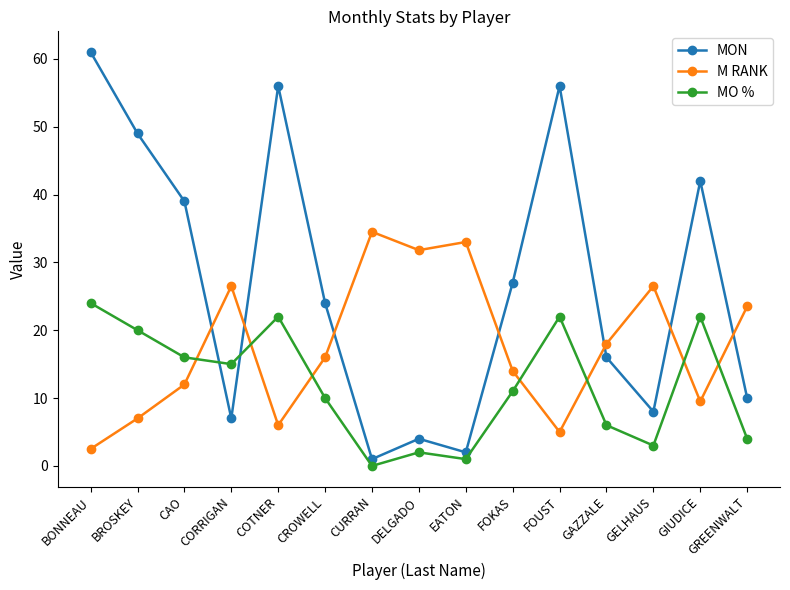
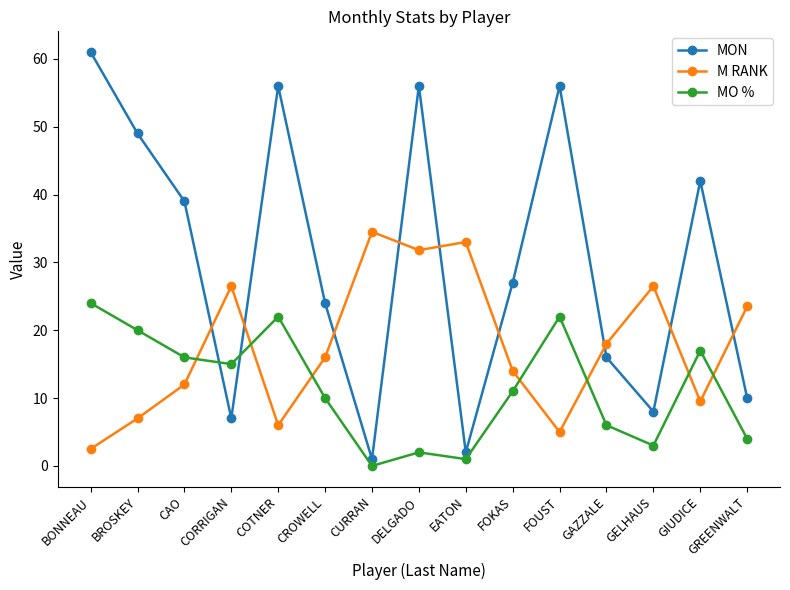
  {
    "MON": {
      "BONNEAU": 61,
      "BROSKEY": 49,
      "CAO": 39,
      "CORRIGAN": 7,
      "COTNER": 56,
      "CROWELL": 24,
      "CURRAN": 1,
-     "DELGADO": 4,
+     "DELGADO": 56,
      "EATON": 2,
      "FOKAS": 27,
      "FOUST": 56,
      "GAZZALE": 16,
      "GELHAUS": 8,
      "GIUDICE": 42,
      "GREENWALT": 10
    },
    "M RANK": {
      "BONNEAU": 3,
      "BROSKEY": 7,
      "CAO": 12,
      "CORRIGAN": 27,
      "COTNER": 6,
      "CROWELL": 16,
      "CURRAN": 35,
      "DELGADO": 32,
      "EATON": 33,
      "FOKAS": 14,
      "FOUST": 5,
      "GAZZALE": 18,
      "GELHAUS": 27,
      "GIUDICE": 10,
      "GREENWALT": 24
    },
    "MO %": {
      "BONNEAU": 24,
      "BROSKEY": 20,
      "CAO": 16,
      "CORRIGAN": 15,
      "COTNER": 22,
      "CROWELL": 10,
      "CURRAN": 0,
      "DELGADO": 2,
      "EATON": 1,
      "FOKAS": 11,
      "FOUST": 22,
      "GAZZALE": 6,
      "GELHAUS": 3,
-     "GIUDICE": 22,
+     "GIUDICE": 17,
      "GREENWALT": 4
    }
  }
